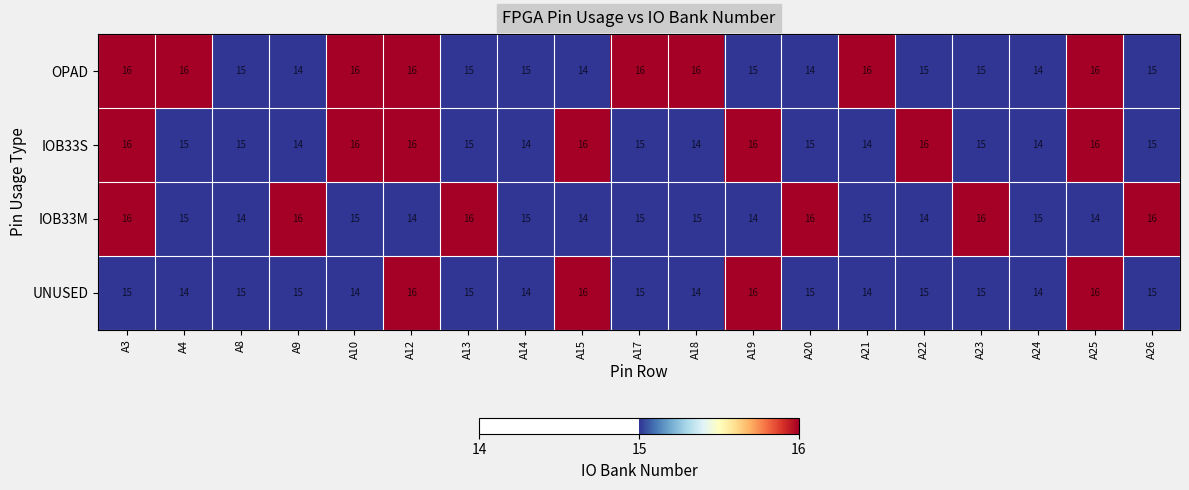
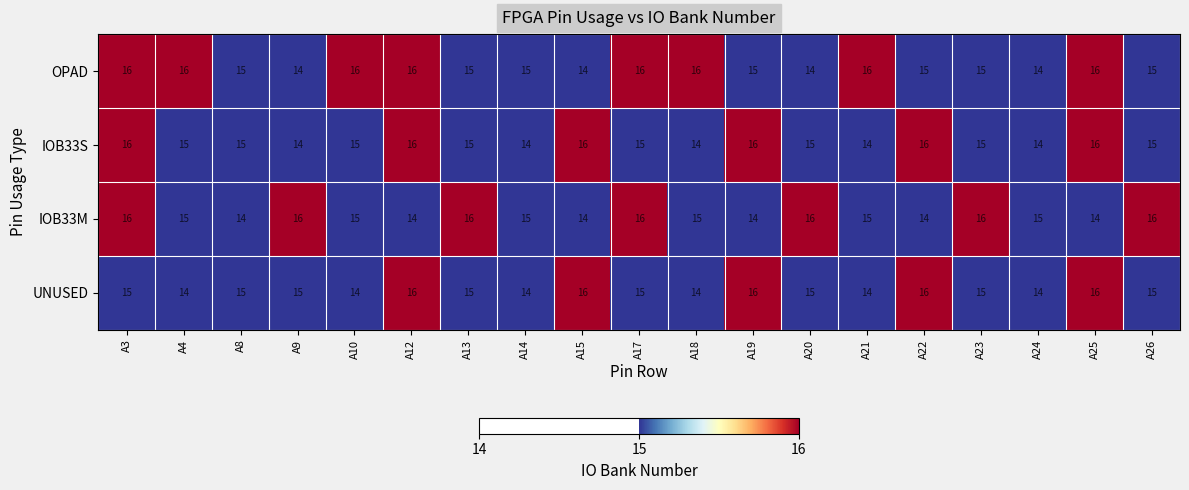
  {
    "OPAD": {
      "A3": 16,
      "A4": 16,
      "A8": 15,
      "A9": 14,
      "A10": 16,
      "A12": 16,
      "A13": 15,
      "A14": 15,
      "A15": 14,
      "A17": 16,
      "A18": 16,
      "A19": 15,
      "A20": 14,
      "A21": 16,
      "A22": 15,
      "A23": 15,
      "A24": 14,
      "A25": 16,
      "A26": 15
    },
    "IOB33S": {
      "A3": 16,
      "A4": 15,
      "A8": 15,
      "A9": 14,
-     "A10": 16,
+     "A10": 15,
      "A12": 16,
      "A13": 15,
      "A14": 14,
      "A15": 16,
      "A17": 15,
      "A18": 14,
      "A19": 16,
      "A20": 15,
      "A21": 14,
      "A22": 16,
      "A23": 15,
      "A24": 14,
      "A25": 16,
      "A26": 15
    },
    "IOB33M": {
      "A3": 16,
      "A4": 15,
      "A8": 14,
      "A9": 16,
      "A10": 15,
      "A12": 14,
      "A13": 16,
      "A14": 15,
      "A15": 14,
-     "A17": 15,
+     "A17": 16,
      "A18": 15,
      "A19": 14,
      "A20": 16,
      "A21": 15,
      "A22": 14,
      "A23": 16,
      "A24": 15,
      "A25": 14,
      "A26": 16
    },
    "UNUSED": {
      "A3": 15,
      "A4": 14,
      "A8": 15,
      "A9": 15,
      "A10": 14,
      "A12": 16,
      "A13": 15,
      "A14": 14,
      "A15": 16,
      "A17": 15,
      "A18": 14,
      "A19": 16,
      "A20": 15,
      "A21": 14,
-     "A22": 15,
+     "A22": 16,
      "A23": 15,
      "A24": 14,
      "A25": 16,
      "A26": 15
    }
  }
